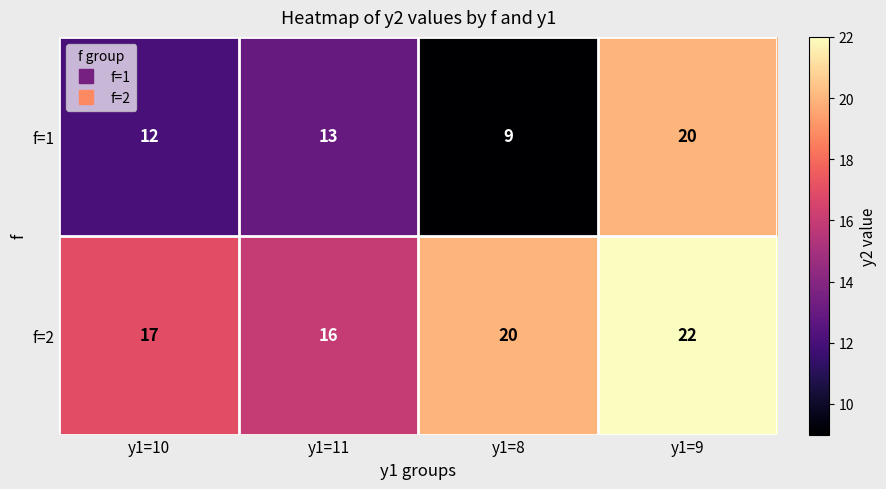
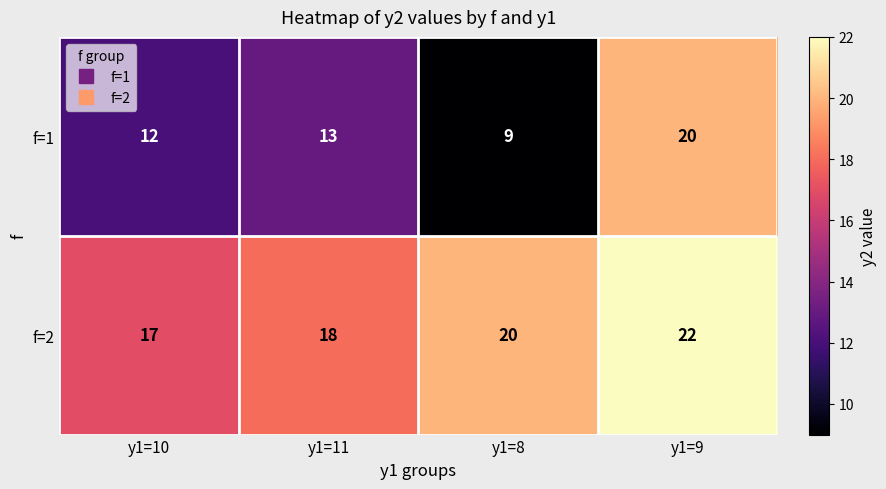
  {
    "f=1": {
      "y1=10": 12,
      "y1=11": 13,
      "y1=8": 9,
      "y1=9": 20
    },
    "f=2": {
      "y1=10": 17,
-     "y1=11": 16,
+     "y1=11": 18,
      "y1=8": 20,
      "y1=9": 22
    }
  }
